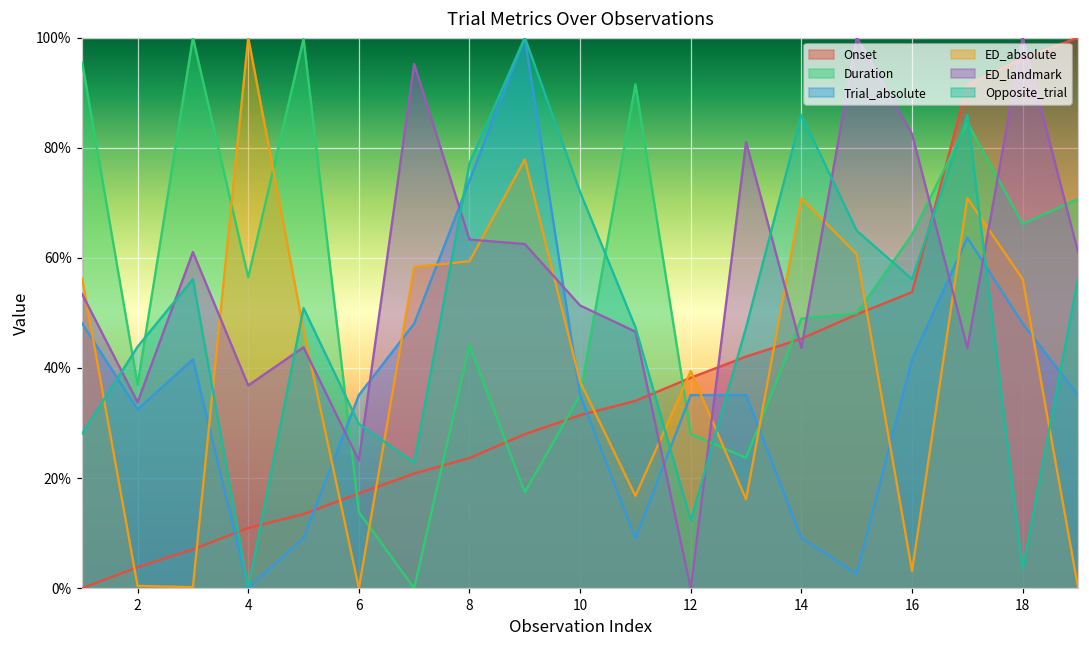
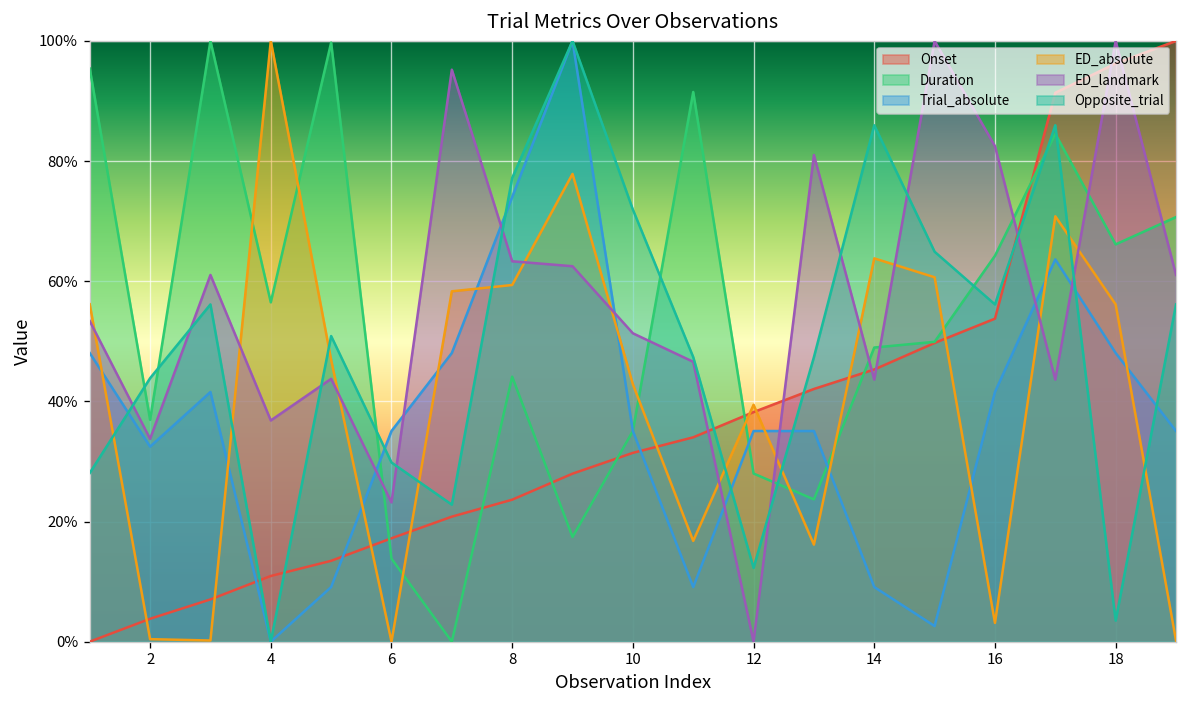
  {
    "Onset": {
      "2": "4%",
      "4": "11%",
      "6": "17%",
      "8": "24%",
      "10": "31%",
      "12": "38%",
      "14": "45%",
      "16": "54%"
    },
    "ED_absolute": {
      "2": "0%",
      "4": "100%",
      "6": "0%",
      "8": "59%",
-     "10": "37%",
+     "10": "43%",
      "12": "39%",
-     "14": "71%",
+     "14": "64%",
      "16": "3%",
      "18": "56%"
    },
    "ED_landmark": {
      "2": "34%",
      "4": "37%",
      "6": "23%",
      "8": "63%",
      "10": "51%",
      "12": "0%",
      "14": "44%",
      "16": "82%",
      "18": "100%"
    }
  }
